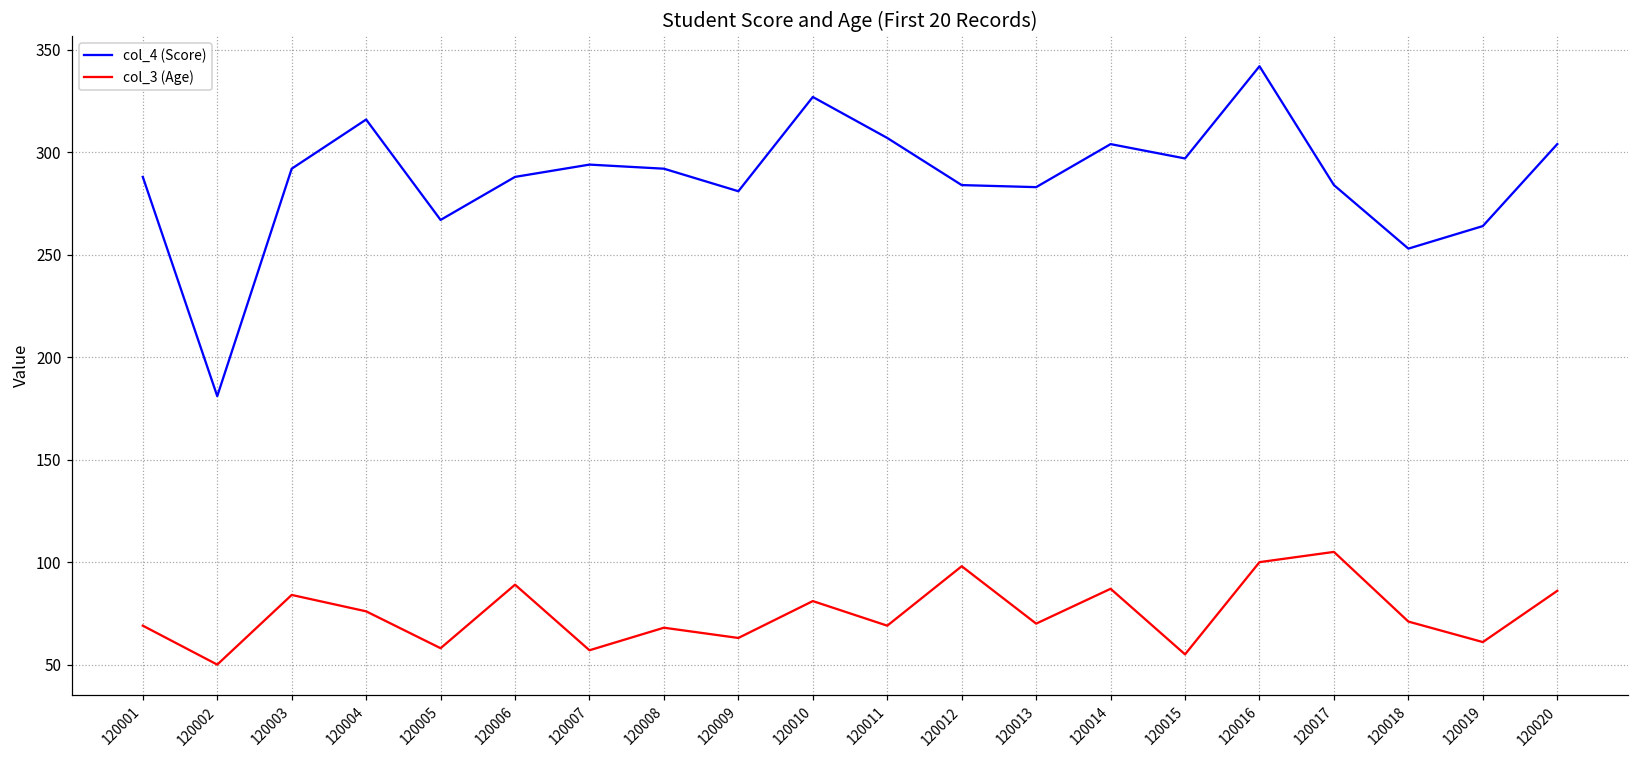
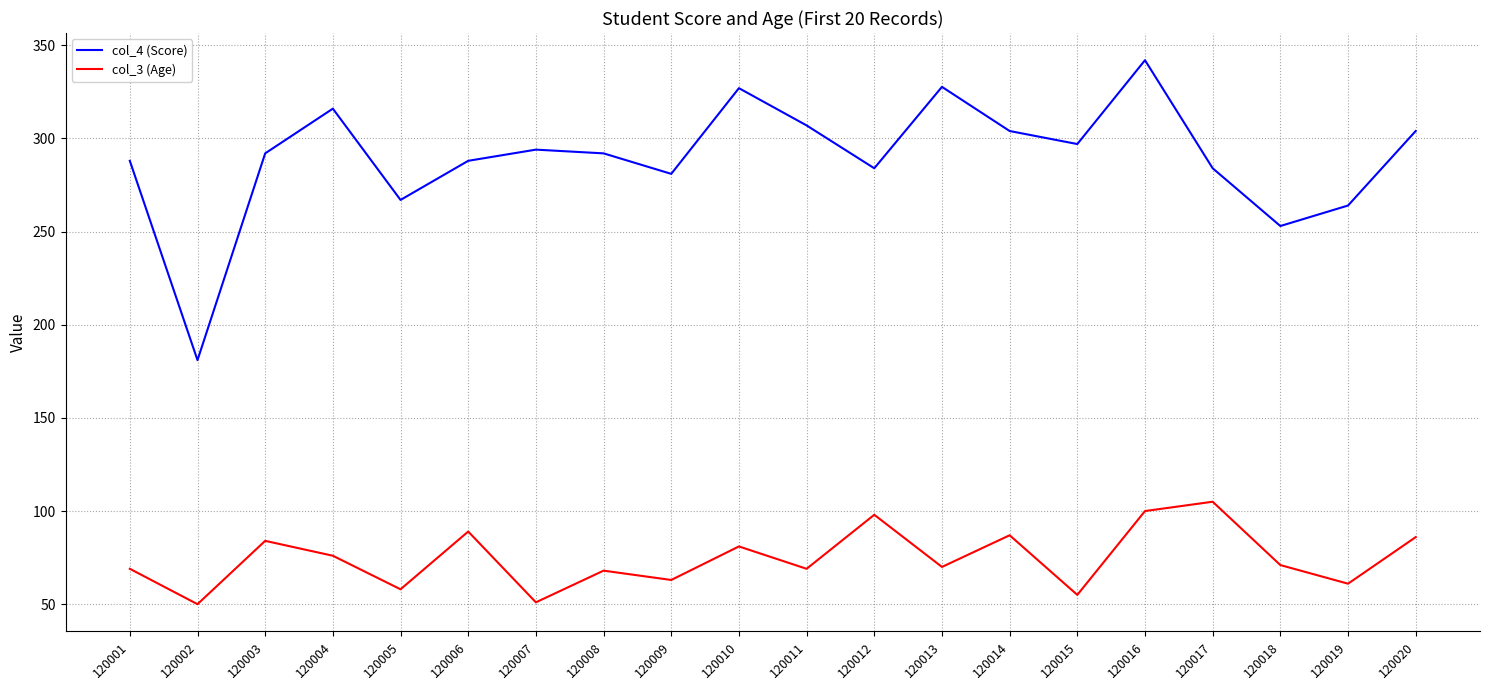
  {
    "col_4 (Score)": {
      "120001": 288,
      "120002": 181,
      "120003": 292,
      "120004": 316,
      "120005": 267,
      "120006": 288,
      "120007": 294,
      "120008": 292,
      "120009": 281,
      "120010": 327,
      "120011": 307,
      "120012": 284,
-     "120013": 283,
+     "120013": 328,
      "120014": 304,
      "120015": 297,
      "120016": 342,
      "120017": 284,
      "120018": 253,
      "120019": 264,
      "120020": 304
    },
    "col_3 (Age)": {
      "120001": 69,
      "120002": 50,
      "120003": 84,
      "120004": 76,
      "120005": 58,
      "120006": 89,
-     "120007": 57,
+     "120007": 51,
      "120008": 68,
      "120009": 63,
      "120010": 81,
      "120011": 69,
      "120012": 98,
      "120013": 70,
      "120014": 87,
      "120015": 55,
      "120016": 100,
      "120017": 105,
      "120018": 71,
      "120019": 61,
      "120020": 86
    }
  }
